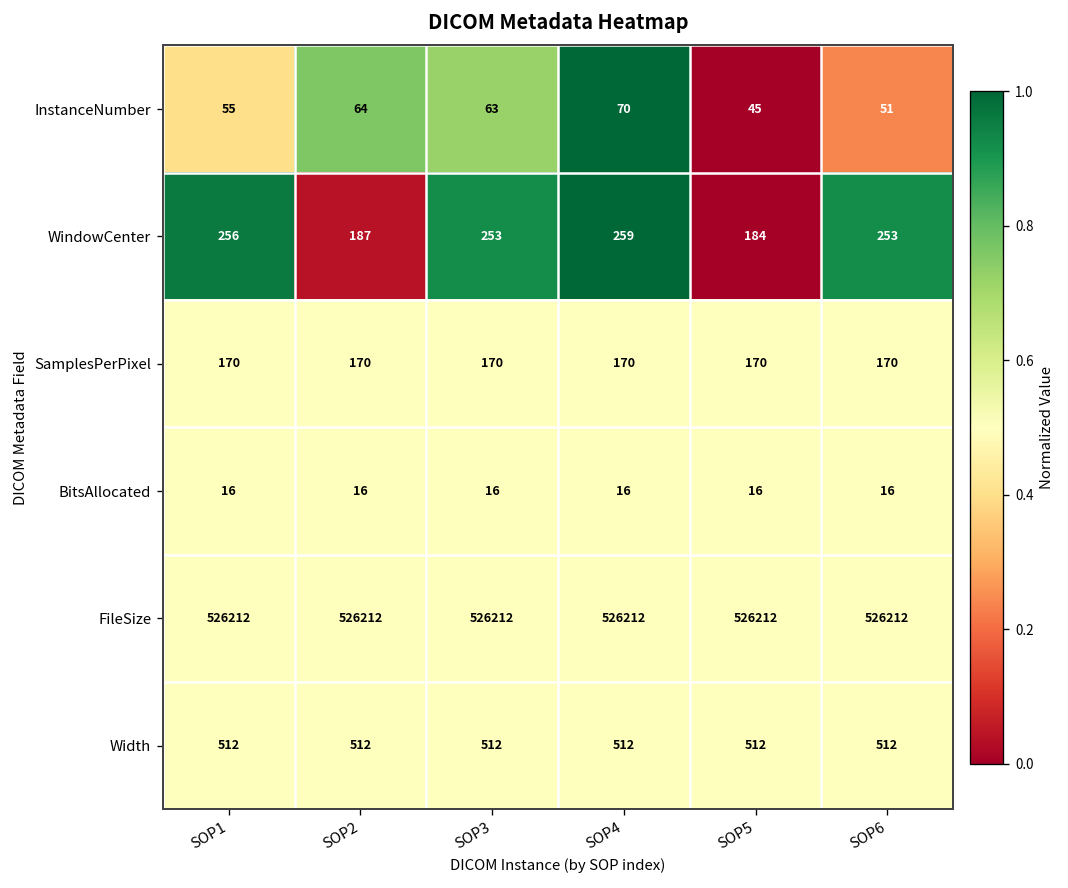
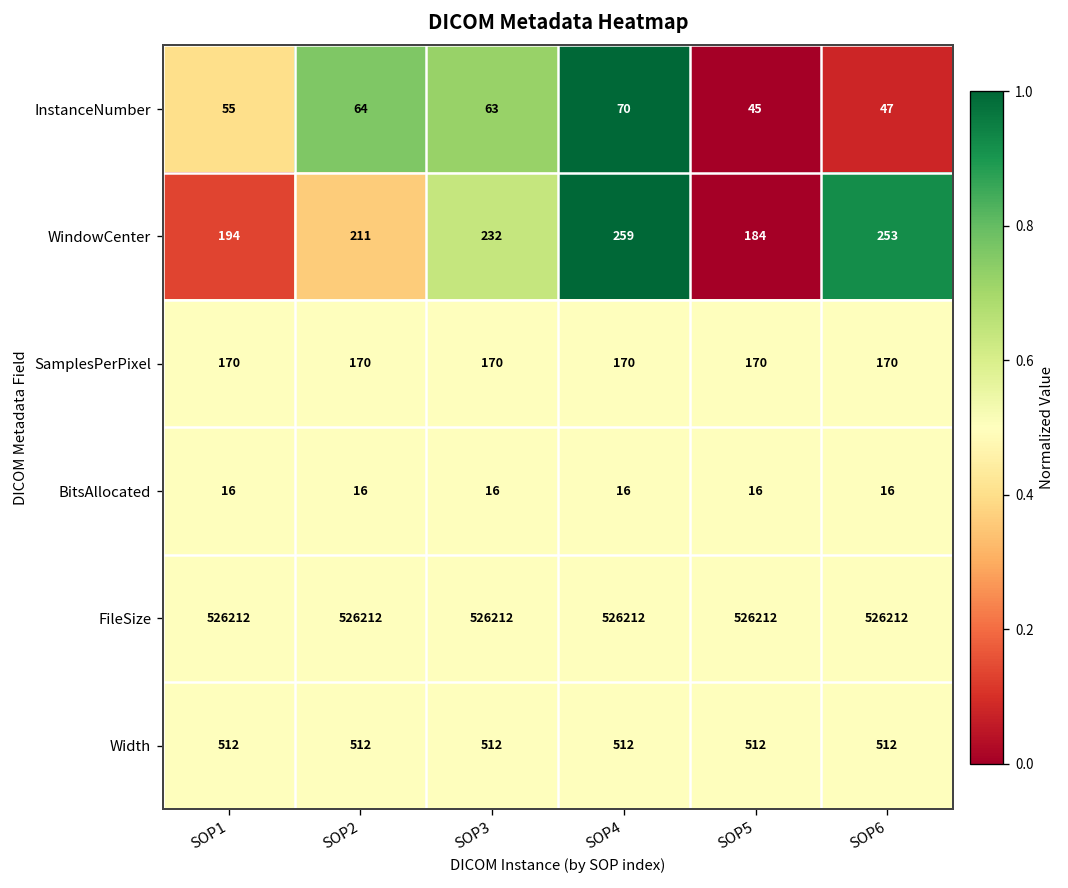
  {
    "InstanceNumber": {
      "SOP1": 55,
      "SOP2": 64,
      "SOP3": 63,
      "SOP4": 70,
      "SOP5": 45,
-     "SOP6": 51
+     "SOP6": 47
    },
    "WindowCenter": {
-     "SOP1": 256,
-     "SOP2": 187,
-     "SOP3": 253,
+     "SOP1": 194,
+     "SOP2": 211,
+     "SOP3": 232,
      "SOP4": 259,
      "SOP5": 184,
      "SOP6": 253
    },
    "SamplesPerPixel": {
      "SOP1": 170,
      "SOP2": 170,
      "SOP3": 170,
      "SOP4": 170,
      "SOP5": 170,
      "SOP6": 170
    },
    "BitsAllocated": {
      "SOP1": 16,
      "SOP2": 16,
      "SOP3": 16,
      "SOP4": 16,
      "SOP5": 16,
      "SOP6": 16
    },
    "FileSize": {
      "SOP1": 526212,
      "SOP2": 526212,
      "SOP3": 526212,
      "SOP4": 526212,
      "SOP5": 526212,
      "SOP6": 526212
    },
    "Width": {
      "SOP1": 512,
      "SOP2": 512,
      "SOP3": 512,
      "SOP4": 512,
      "SOP5": 512,
      "SOP6": 512
    }
  }
